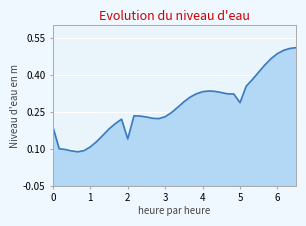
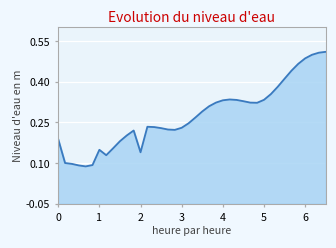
  {
    "0": 0.19,
-   "1": 0.11,
+   "1": 0.15,
    "2": 0.14,
    "3": 0.23,
    "4": 0.33,
-   "5": 0.29,
+   "5": 0.33,
    "6": 0.49
  }
